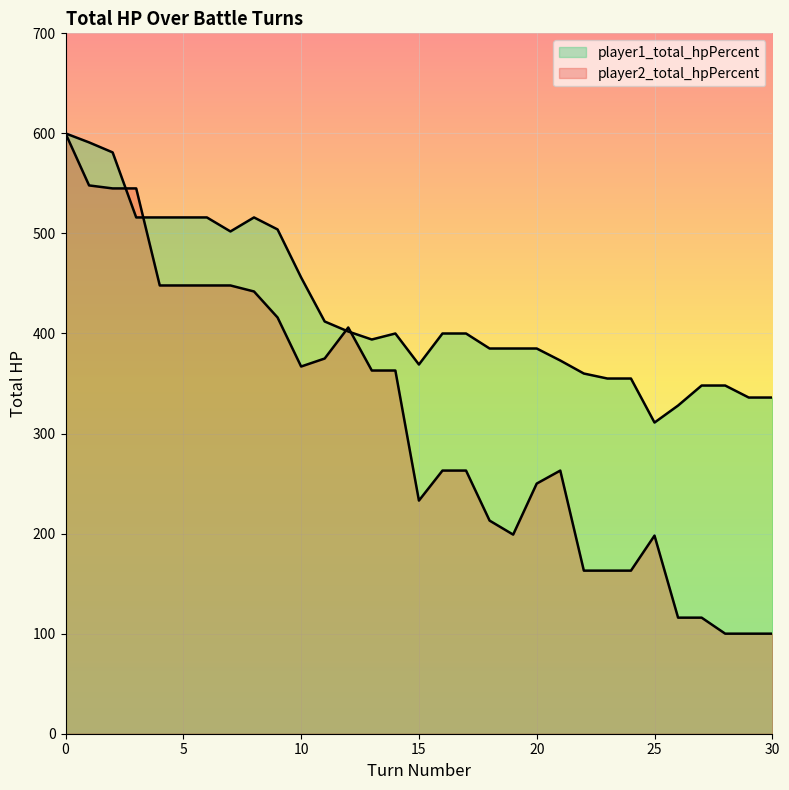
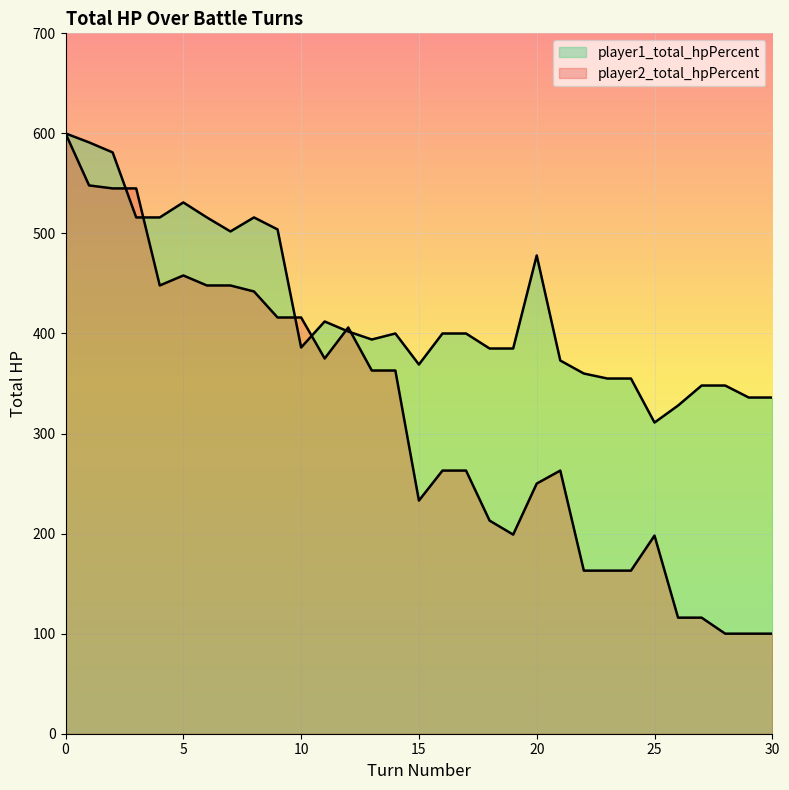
  {
    "player1_total_hpPercent": {
-     "5": 516,
-     "10": 456,
+     "5": 531,
+     "10": 386,
      "15": 369,
-     "20": 385,
+     "20": 478,
      "25": 311,
      "30": 336
    },
    "player2_total_hpPercent": {
-     "5": 448,
-     "10": 367,
+     "5": 458,
+     "10": 416,
      "15": 233,
      "20": 250,
      "25": 198,
      "30": 100
    }
  }
